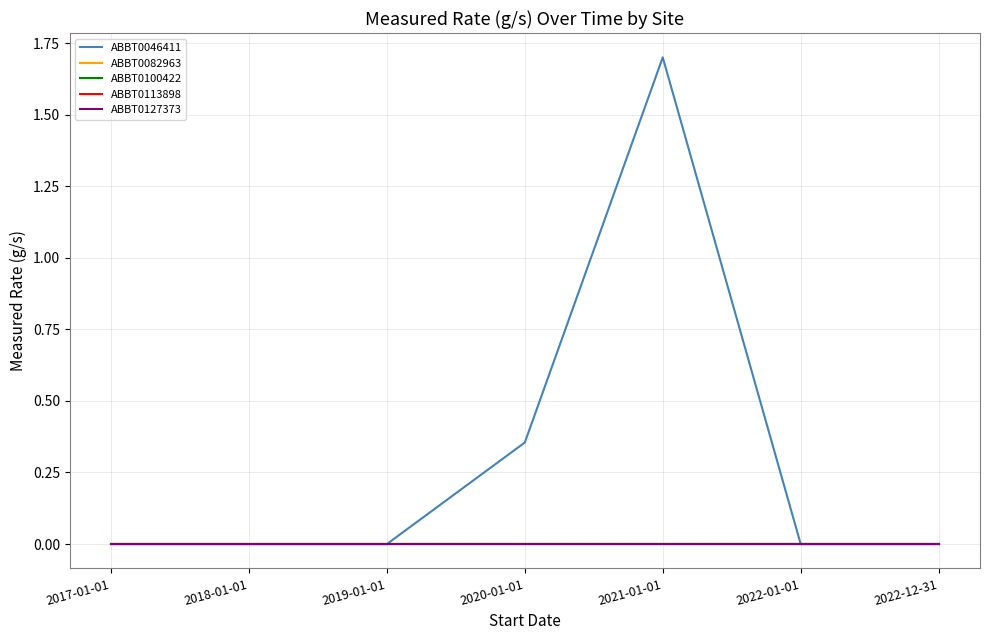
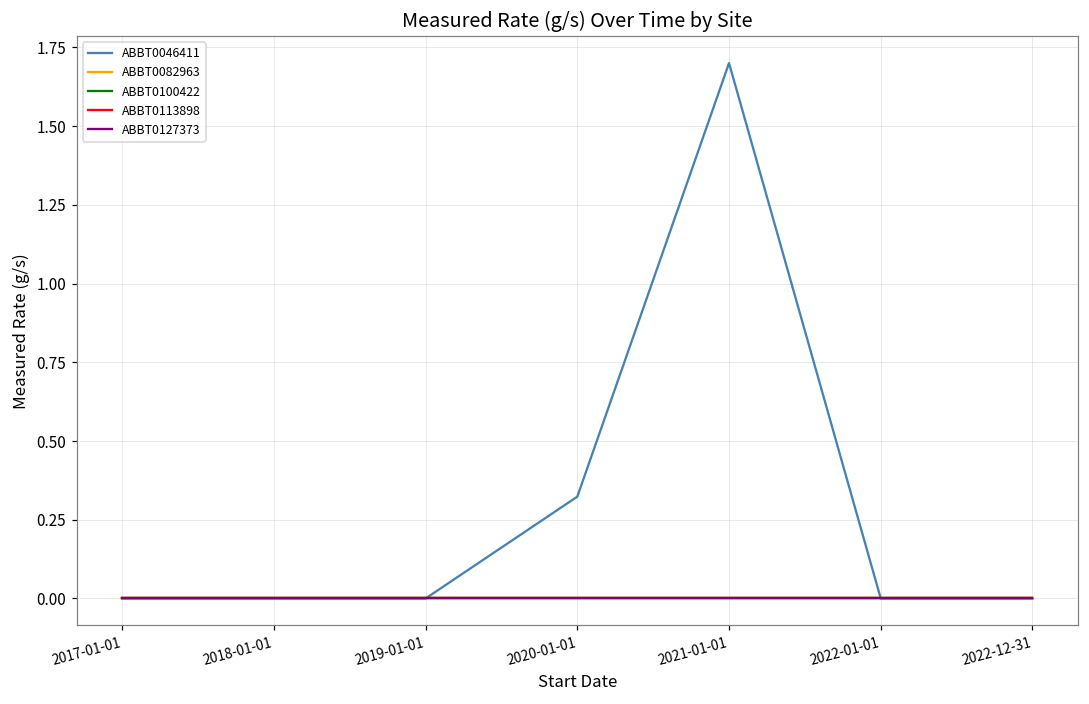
  {
    "ABBT0046411": {
-     "2020-01-01": 0.35,
+     "2020-01-01": 0.32,
      "2021-01-01": 1.70
    },
    "ABBT0127373": {
      "2020-01-01": 0.00,
      "2021-01-01": 0.00
    }
  }
